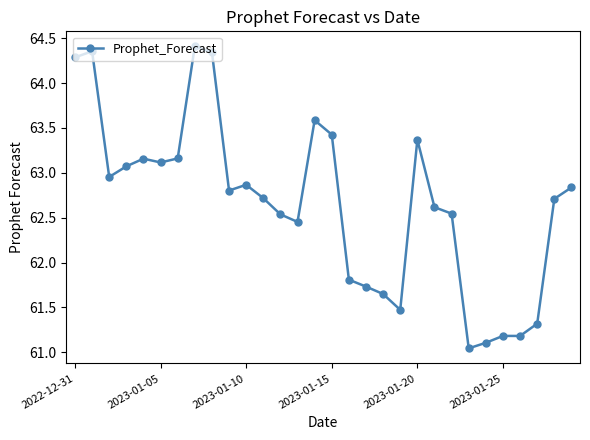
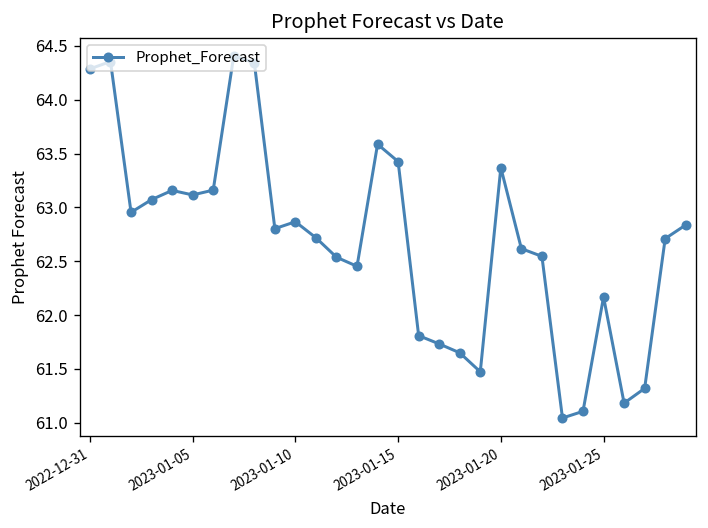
  {
    "2023-01-05": 63.1,
    "2023-01-10": 62.9,
    "2023-01-15": 63.4,
    "2023-01-20": 63.4,
-   "2023-01-25": 61.2
+   "2023-01-25": 62.2
  }
